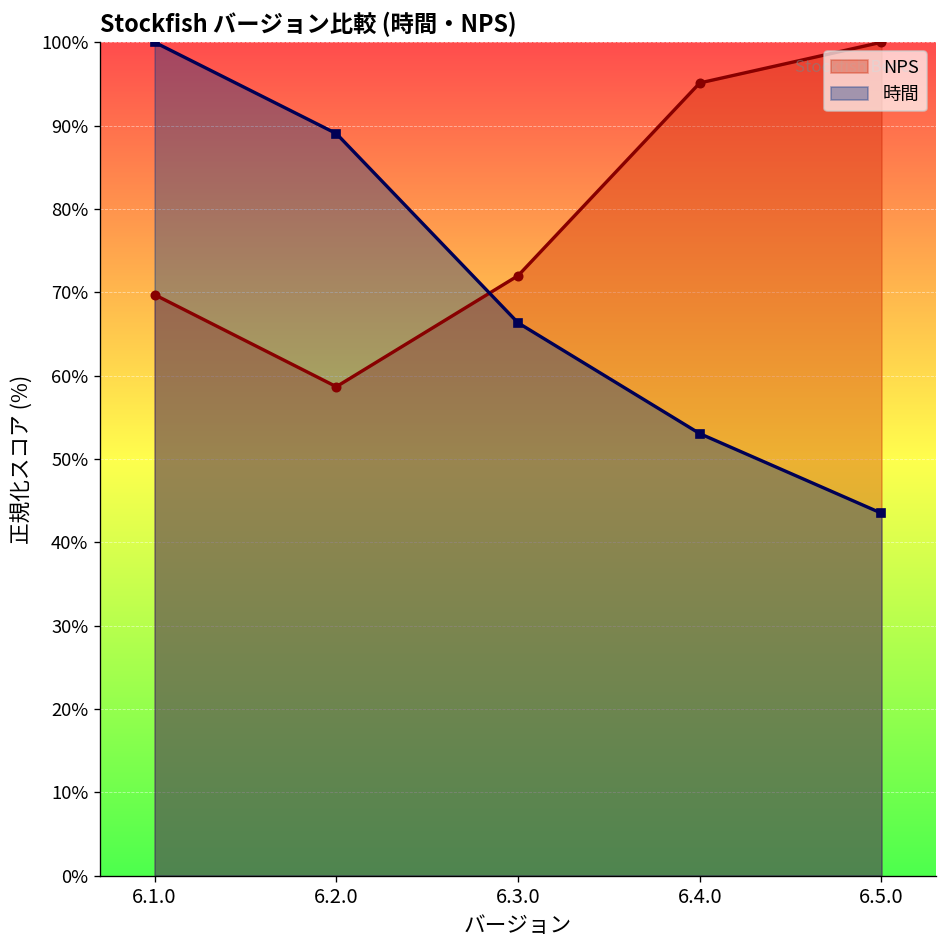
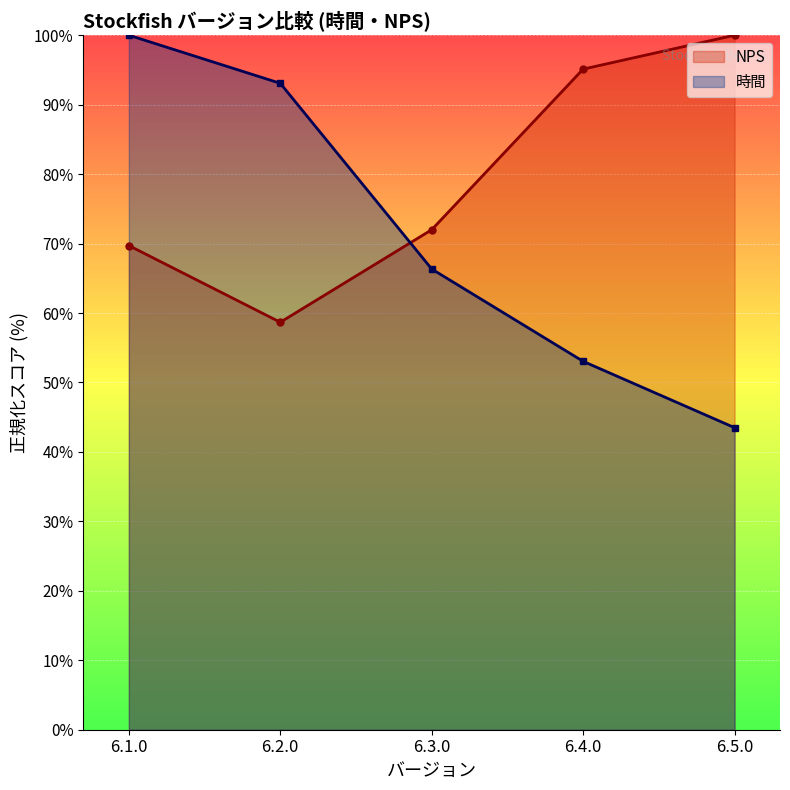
  {
    "NPS": {
      "6.1.0": "70%",
      "6.2.0": "59%",
      "6.3.0": "72%",
      "6.4.0": "95%",
      "6.5.0": "100%"
    },
    "時間": {
      "6.1.0": "100%",
-     "6.2.0": "89%",
+     "6.2.0": "93%",
      "6.3.0": "66%",
      "6.4.0": "53%",
      "6.5.0": "43%"
    }
  }
